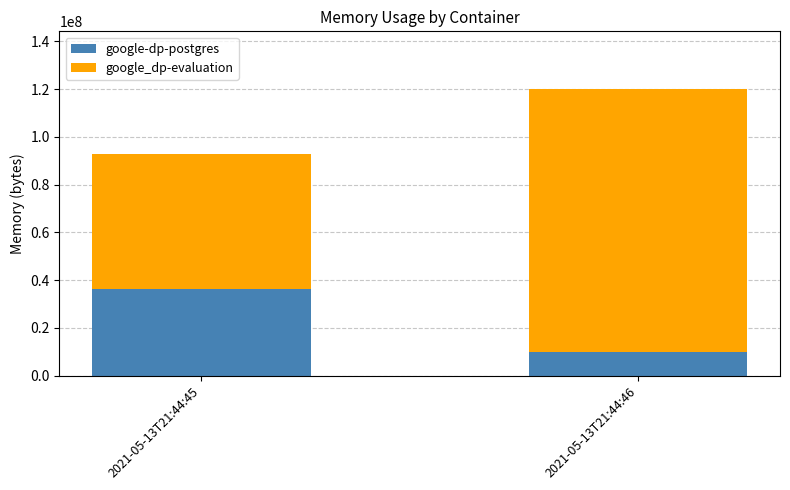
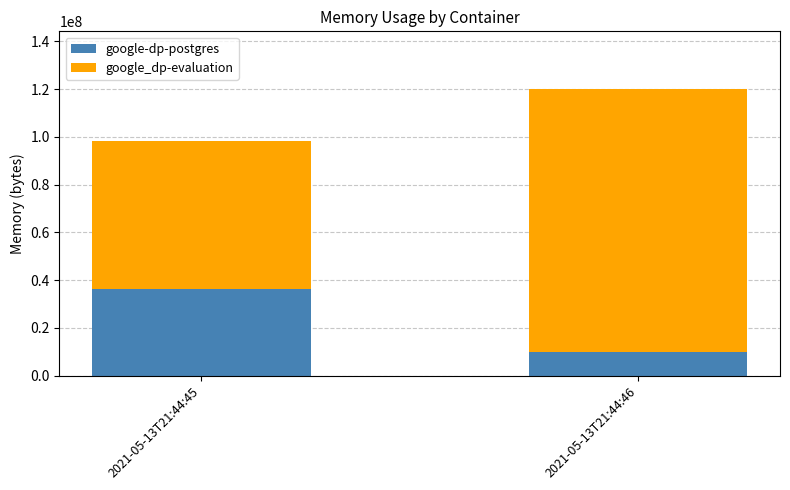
  {
    "google-dp-postgres": {
      "2021-05-13T21:44:45": 36000000,
      "2021-05-13T21:44:46": 10000000
    },
    "google_dp-evaluation": {
-     "2021-05-13T21:44:45": 56000000,
+     "2021-05-13T21:44:45": 62000000,
      "2021-05-13T21:44:46": 110000000
    }
  }
